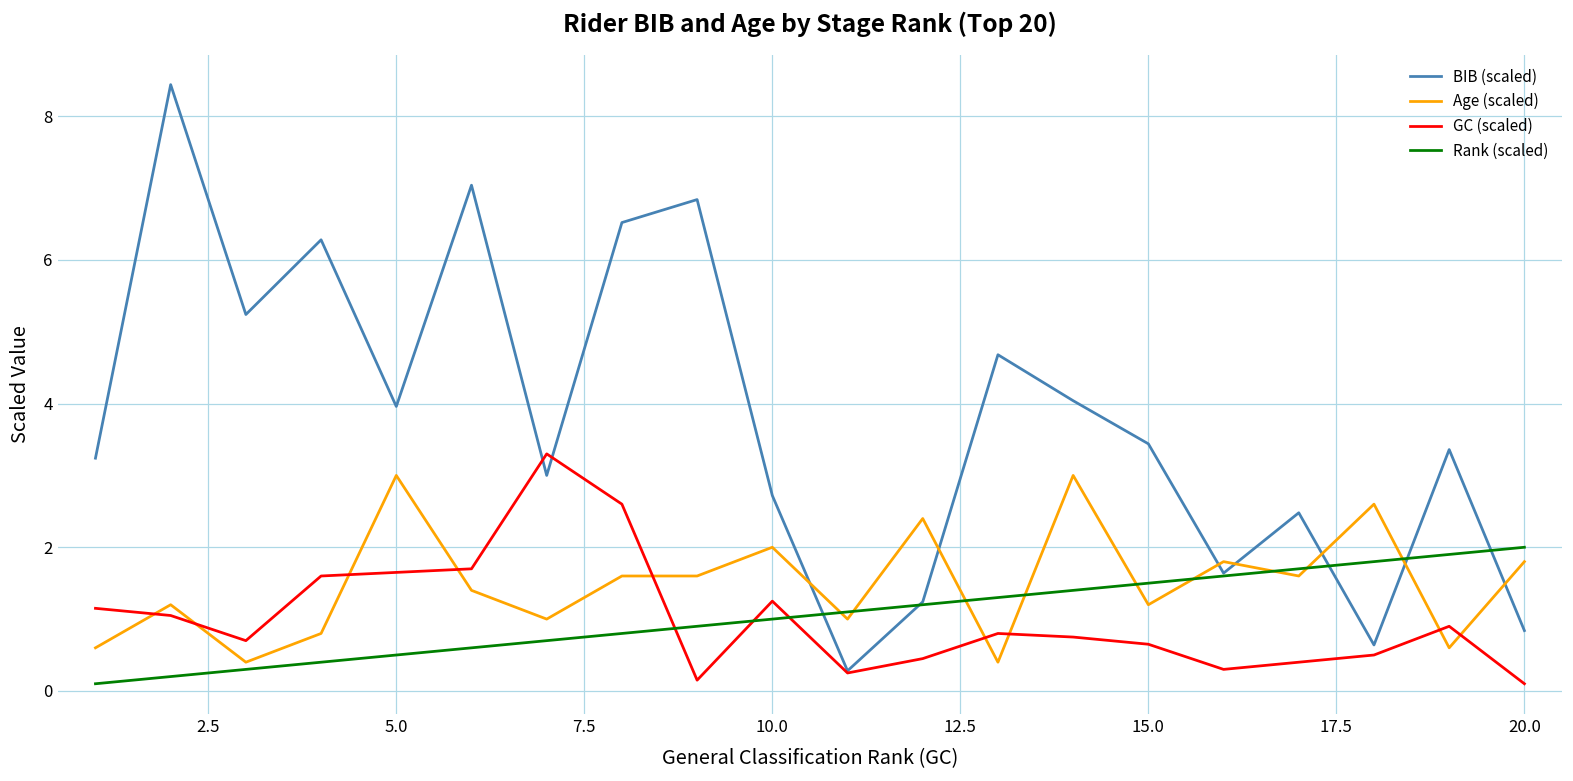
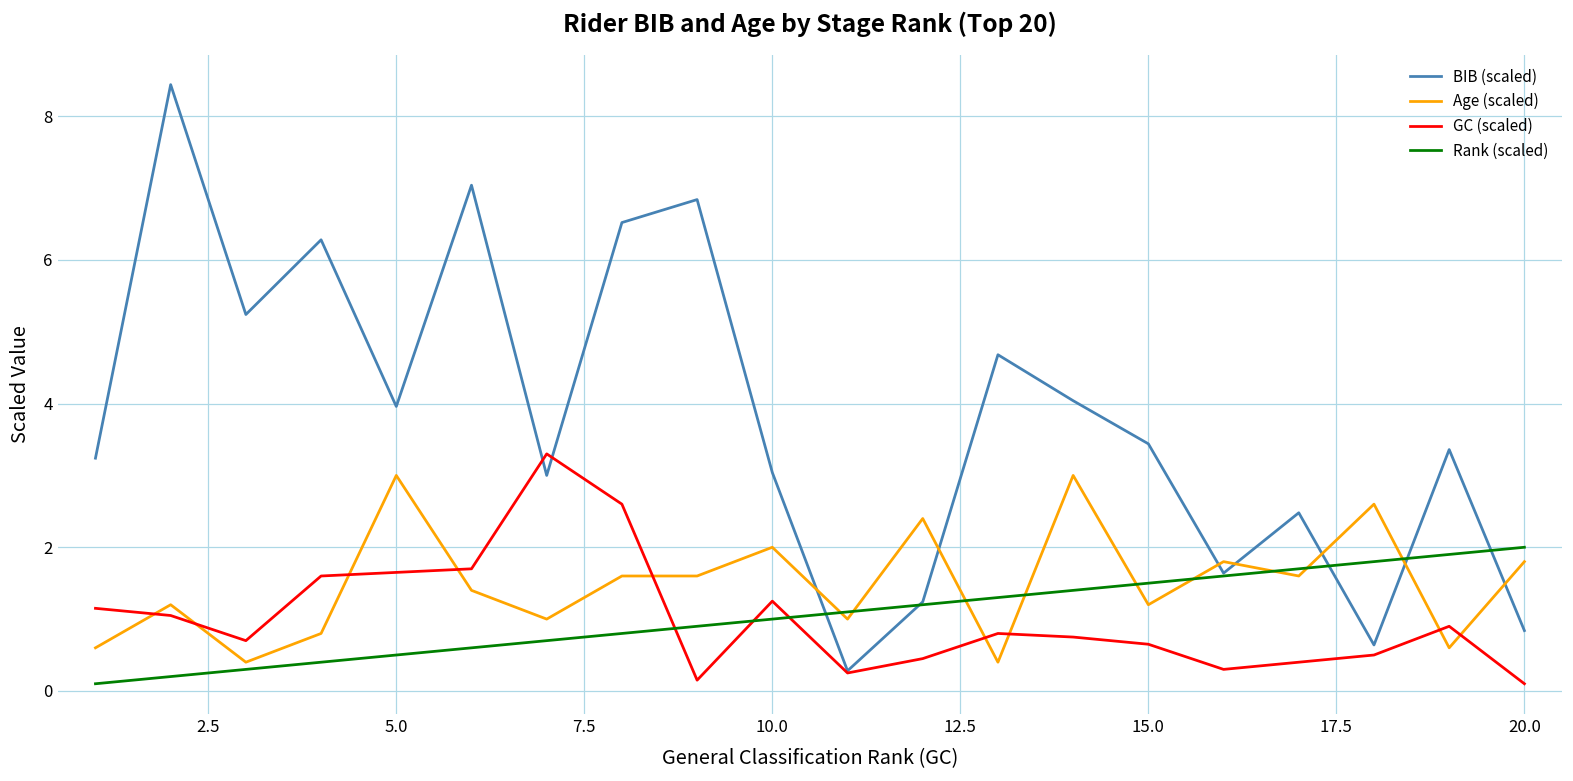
  {
    "BIB (scaled)": {
      "5.0": 4.0,
-     "10.0": 2.7,
+     "10.0": 3.0,
      "15.0": 3.4,
      "20.0": 0.8
    },
    "Age (scaled)": {
      "5.0": 3.0,
      "10.0": 2.0,
      "15.0": 1.2,
      "20.0": 1.8
    },
    "GC (scaled)": {
      "5.0": 1.7,
      "10.0": 1.3,
      "15.0": 0.7,
      "20.0": 0.1
    },
    "Rank (scaled)": {
      "5.0": 0.5,
      "10.0": 1.0,
      "15.0": 1.5,
      "20.0": 2.0
    }
  }
